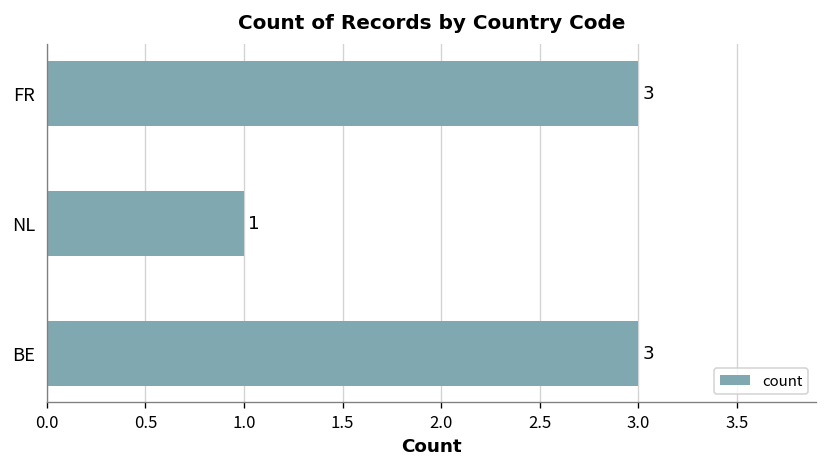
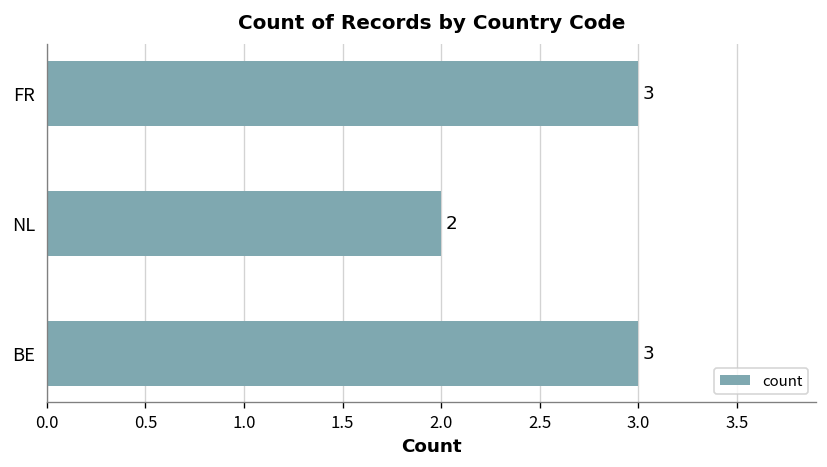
  {
    "FR": 3,
-   "NL": 1,
+   "NL": 2,
    "BE": 3
  }
